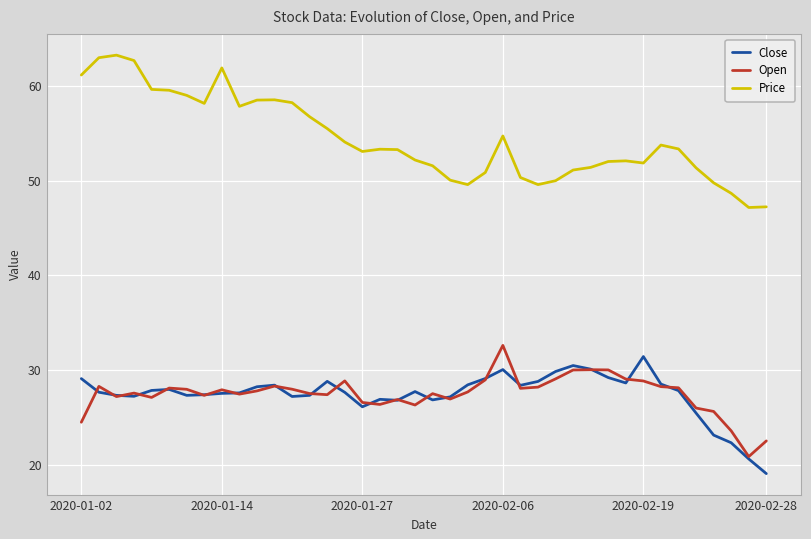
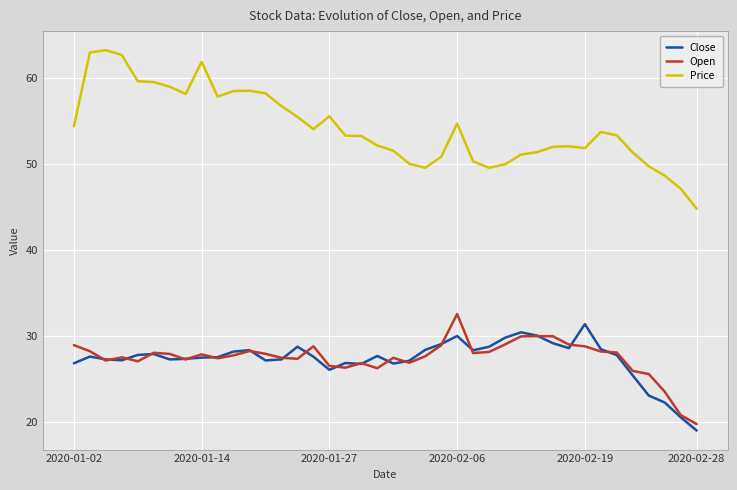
  {
    "Close": {
-     "2020-01-02": 29,
+     "2020-01-02": 27,
      "2020-01-14": 28,
      "2020-01-27": 26,
      "2020-02-06": 30,
      "2020-02-19": 31,
      "2020-02-28": 19
    },
    "Open": {
-     "2020-01-02": 24,
+     "2020-01-02": 29,
      "2020-01-14": 28,
      "2020-01-27": 27,
      "2020-02-06": 33,
      "2020-02-19": 29,
-     "2020-02-28": 23
+     "2020-02-28": 20
    },
    "Price": {
-     "2020-01-02": 61,
+     "2020-01-02": 54,
      "2020-01-14": 62,
-     "2020-01-27": 53,
+     "2020-01-27": 56,
      "2020-02-06": 55,
      "2020-02-19": 52,
-     "2020-02-28": 47
+     "2020-02-28": 45
    }
  }
